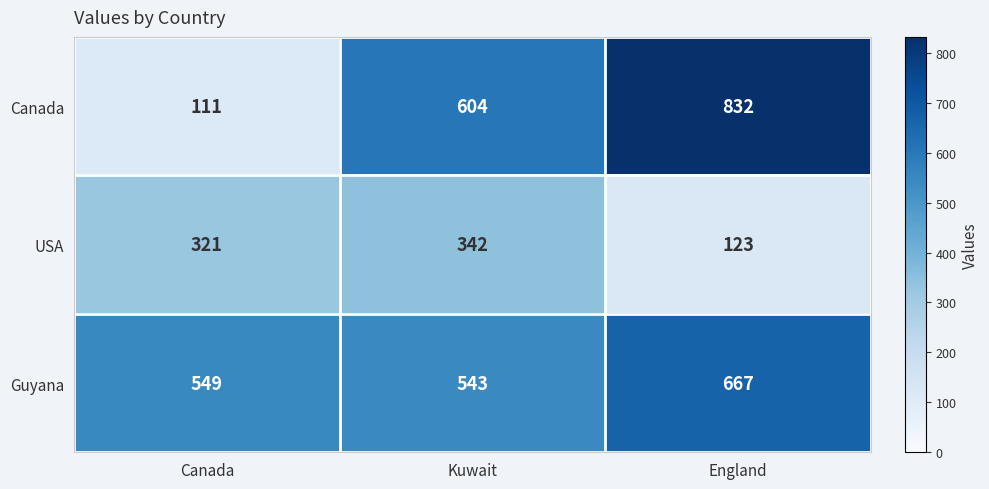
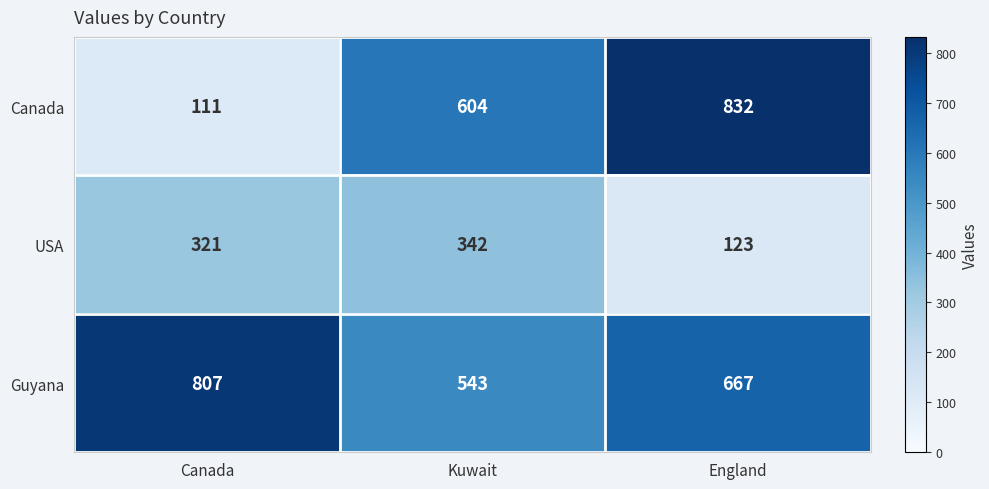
  {
    "Canada": {
      "Canada": 111,
      "Kuwait": 604,
      "England": 832
    },
    "USA": {
      "Canada": 321,
      "Kuwait": 342,
      "England": 123
    },
    "Guyana": {
-     "Canada": 549,
+     "Canada": 807,
      "Kuwait": 543,
      "England": 667
    }
  }
